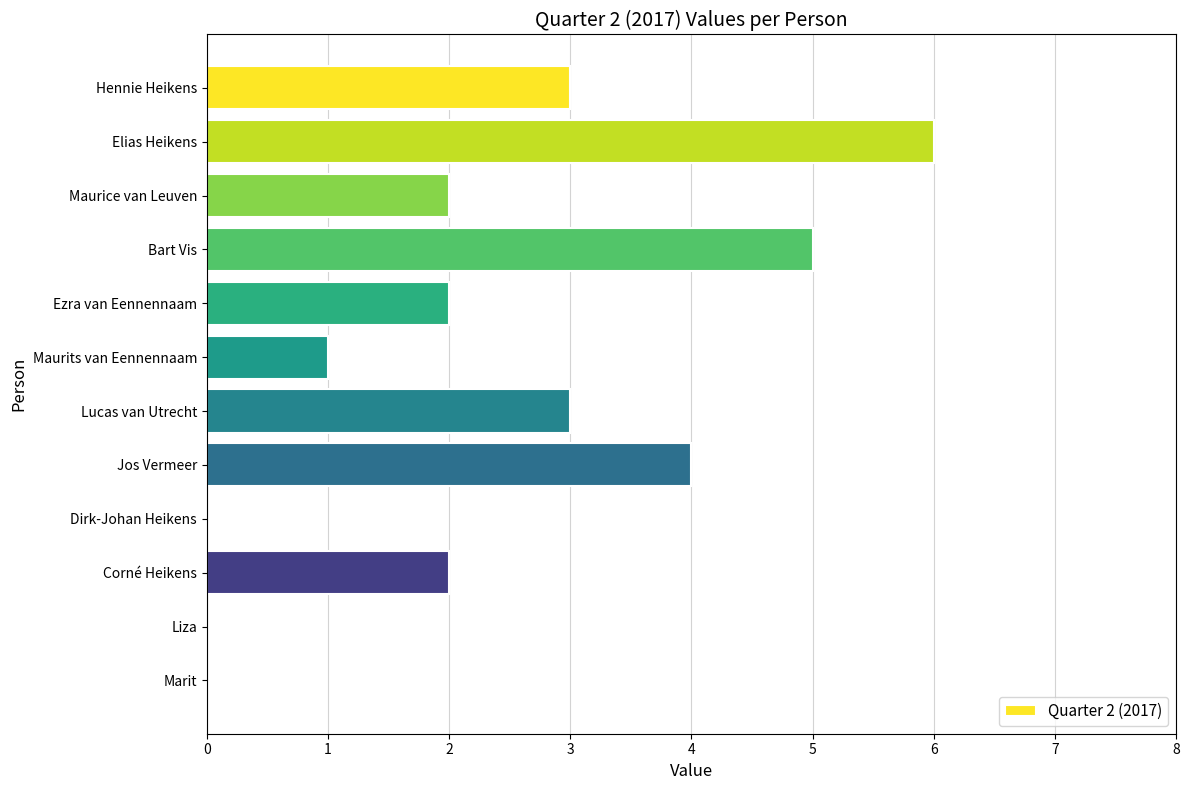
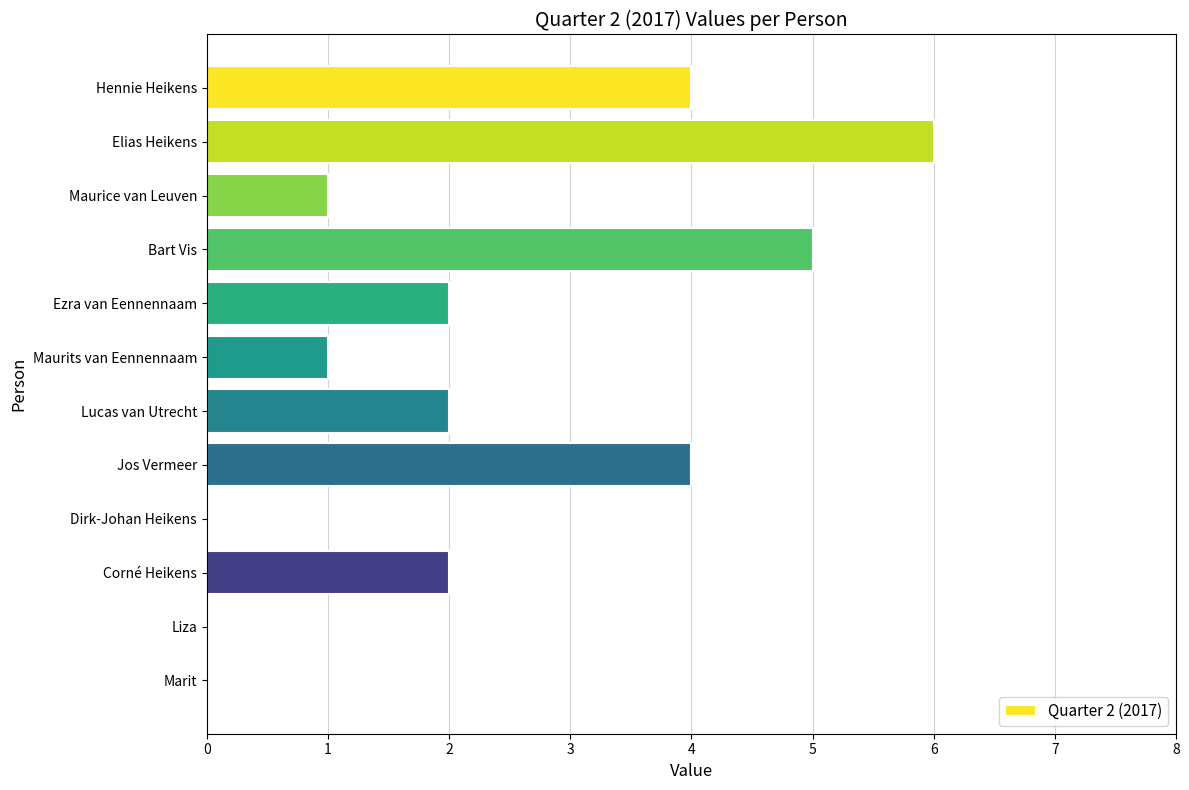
  {
-   "Hennie Heikens": 3,
+   "Hennie Heikens": 4,
    "Elias Heikens": 6,
-   "Maurice van Leuven": 2,
+   "Maurice van Leuven": 1,
    "Bart Vis": 5,
    "Ezra van Eennennaam": 2,
    "Maurits van Eennennaam": 1,
-   "Lucas van Utrecht": 3,
+   "Lucas van Utrecht": 2,
    "Jos Vermeer": 4,
    "Dirk-Johan Heikens": 0,
    "Corné Heikens": 2,
    "Liza": 0,
    "Marit": 0
  }
